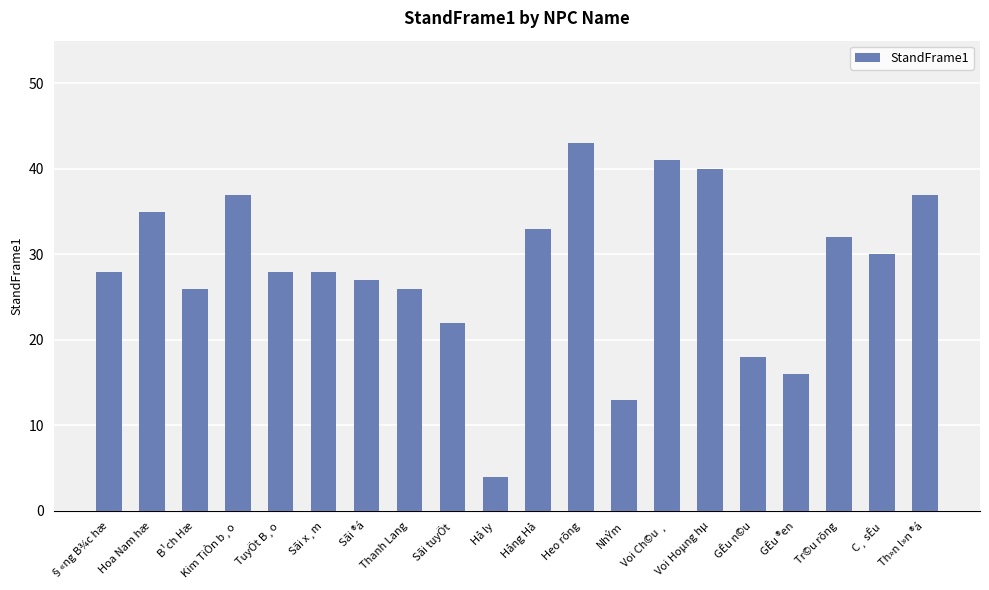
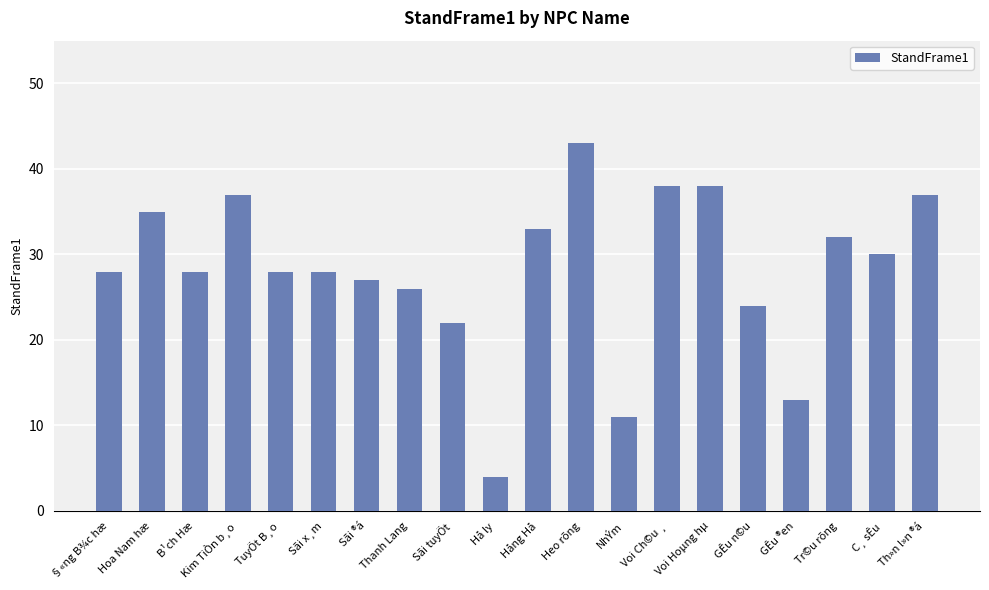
  {
    "§«ng B¾c hæ": 28,
    "Hoa Nam hæ": 35,
-   "B¹ch Hæ": 26,
+   "B¹ch Hæ": 28,
    "Kim TiÒn b¸o": 37,
    "TuyÕt B¸o": 28,
    "Sãi x¸m": 28,
    "Sãi ®á": 27,
    "Thanh Lang": 26,
    "Sãi tuyÕt": 22,
    "Hå ly": 4,
    "Hång Hå": 33,
    "Heo rõng": 43,
-   "NhÝm": 13,
-   "Voi Ch©u ¸": 41,
-   "Voi Hoµng hµ": 40,
-   "GÊu n©u": 18,
-   "GÊu ®en": 16,
+   "NhÝm": 11,
+   "Voi Ch©u ¸": 38,
+   "Voi Hoµng hµ": 38,
+   "GÊu n©u": 24,
+   "GÊu ®en": 13,
    "Tr©u rõng": 32,
    "C¸ sÊu": 30,
    "Th»n l»n ®á": 37
  }
